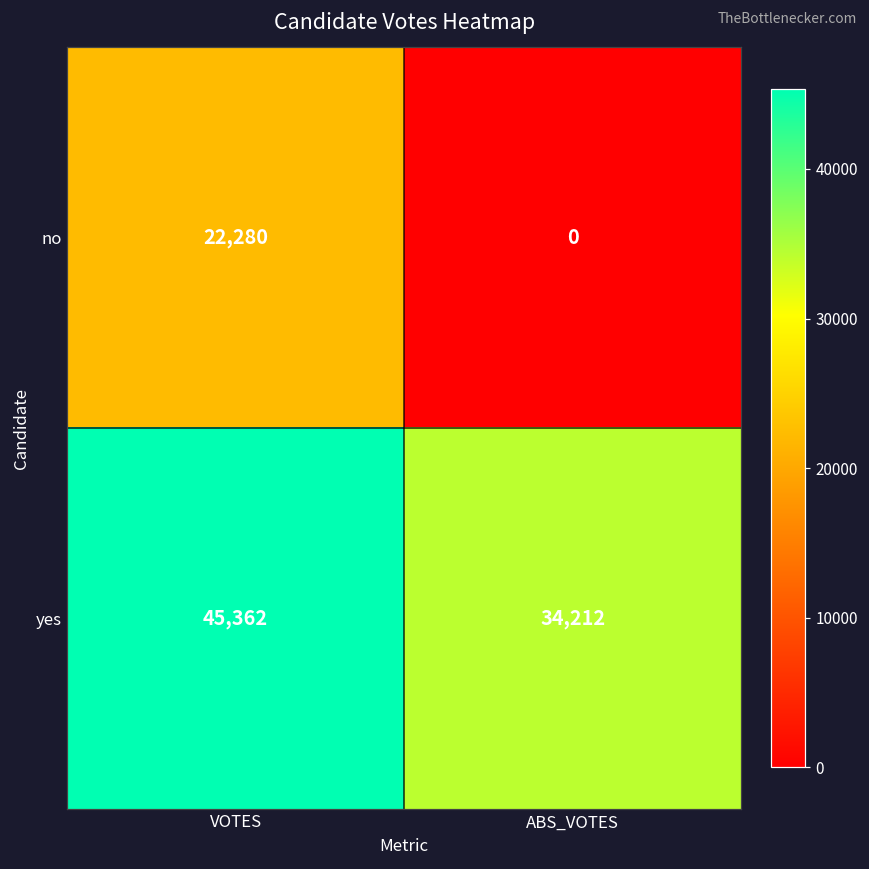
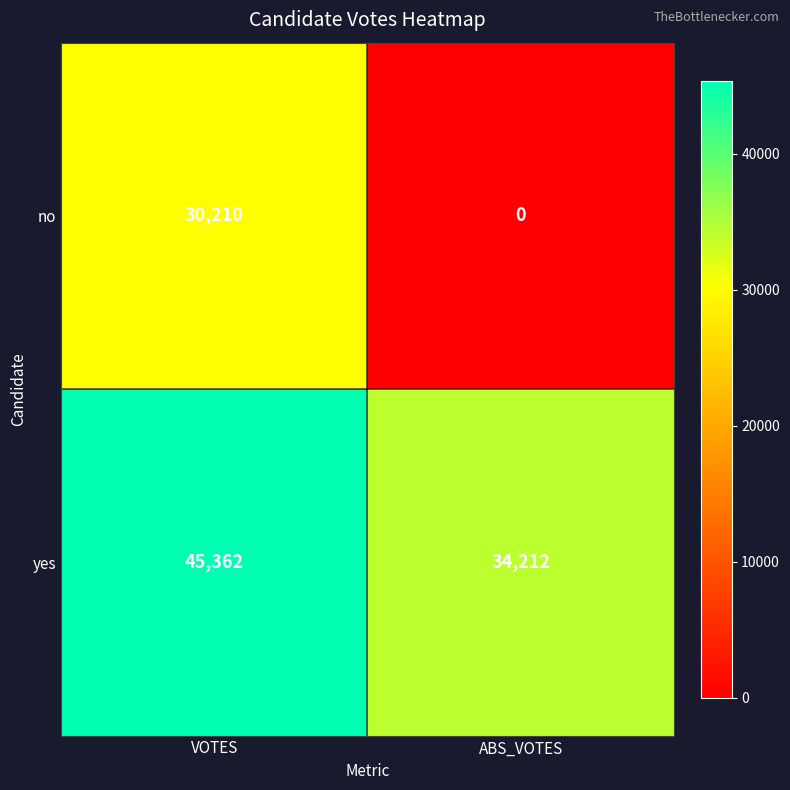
  {
    "no": {
-     "VOTES": "22,280",
+     "VOTES": "30,210",
      "ABS_VOTES": "0"
    },
    "yes": {
      "VOTES": "45,362",
      "ABS_VOTES": "34,212"
    }
  }
